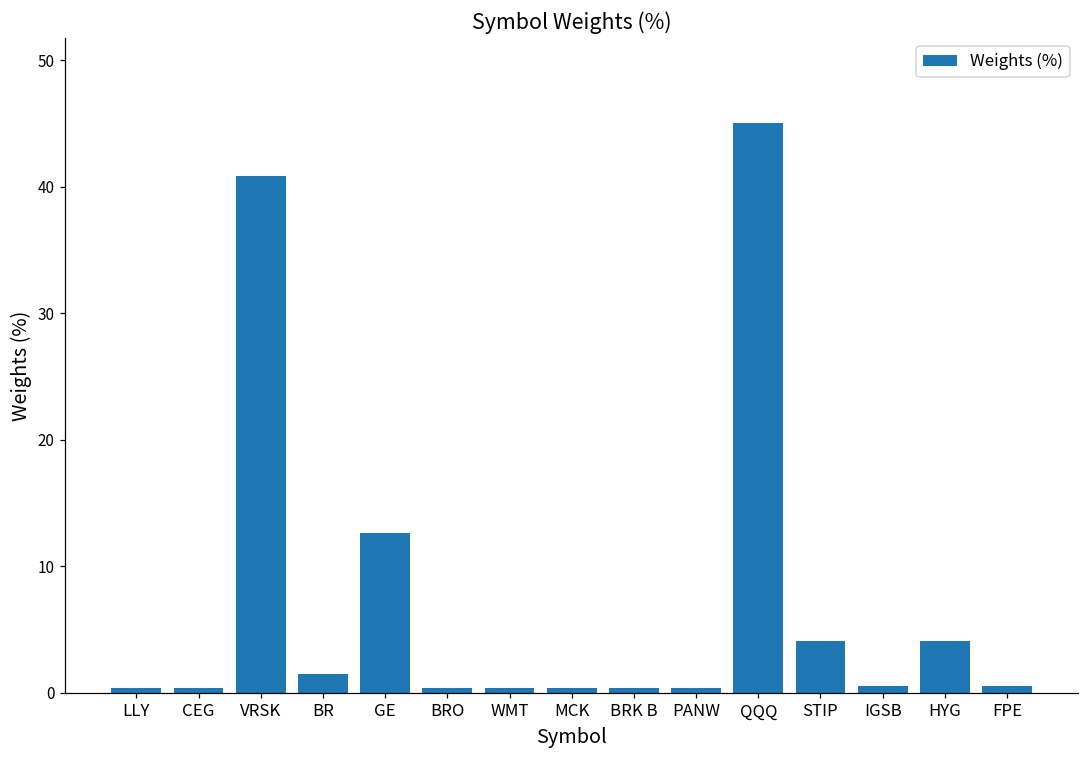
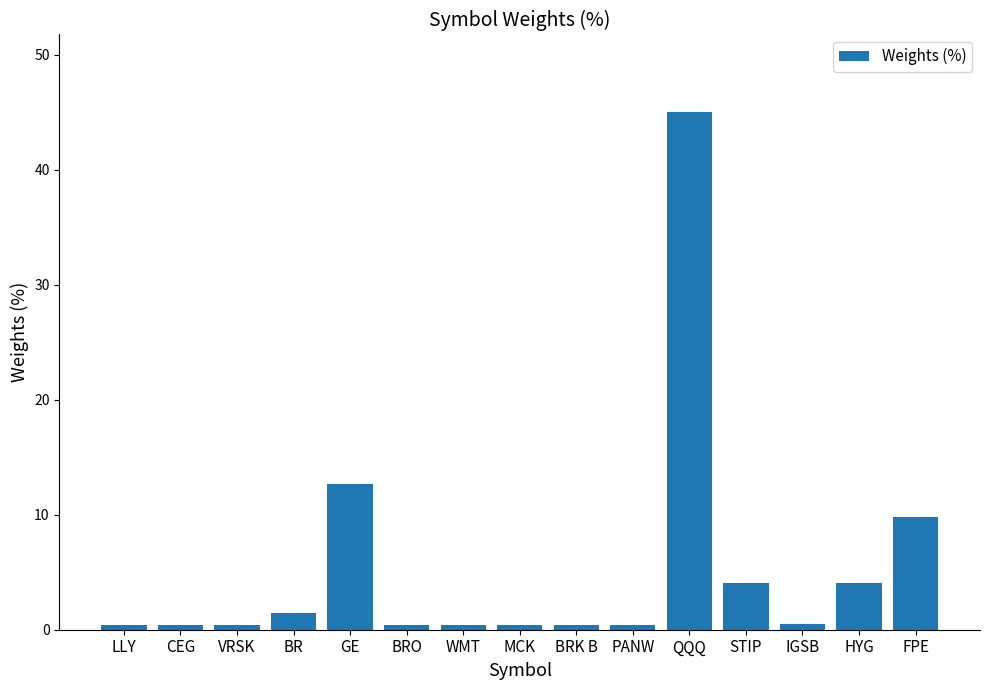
  {
    "LLY": 0.4,
    "CEG": 0.4,
-   "VRSK": 40.8,
+   "VRSK": 0.4,
    "BR": 1.5,
    "GE": 12.6,
    "BRO": 0.4,
    "WMT": 0.4,
    "MCK": 0.4,
    "BRK B": 0.4,
    "PANW": 0.4,
    "QQQ": 45.0,
    "STIP": 4.1,
    "IGSB": 0.5,
    "HYG": 4.1,
-   "FPE": 0.5
+   "FPE": 9.8
  }
